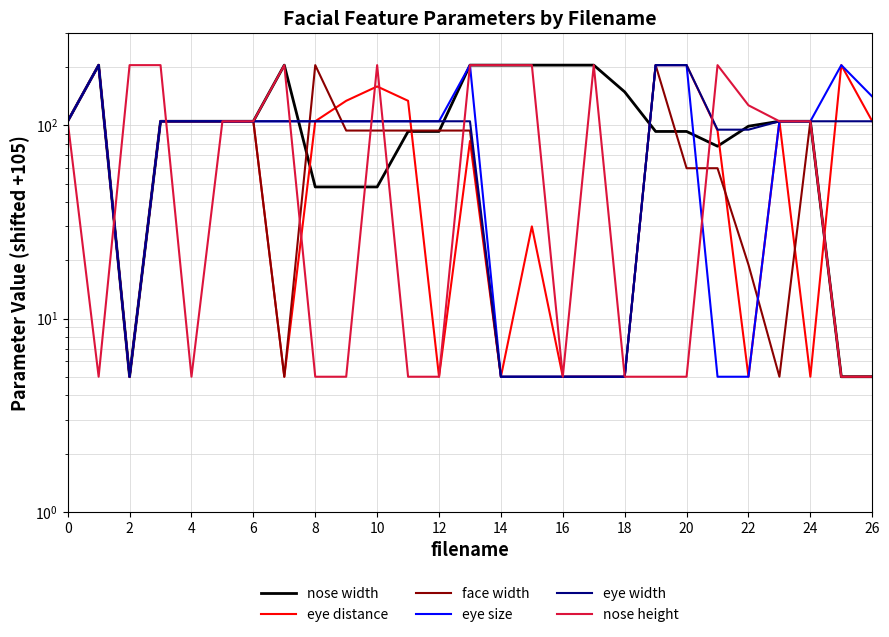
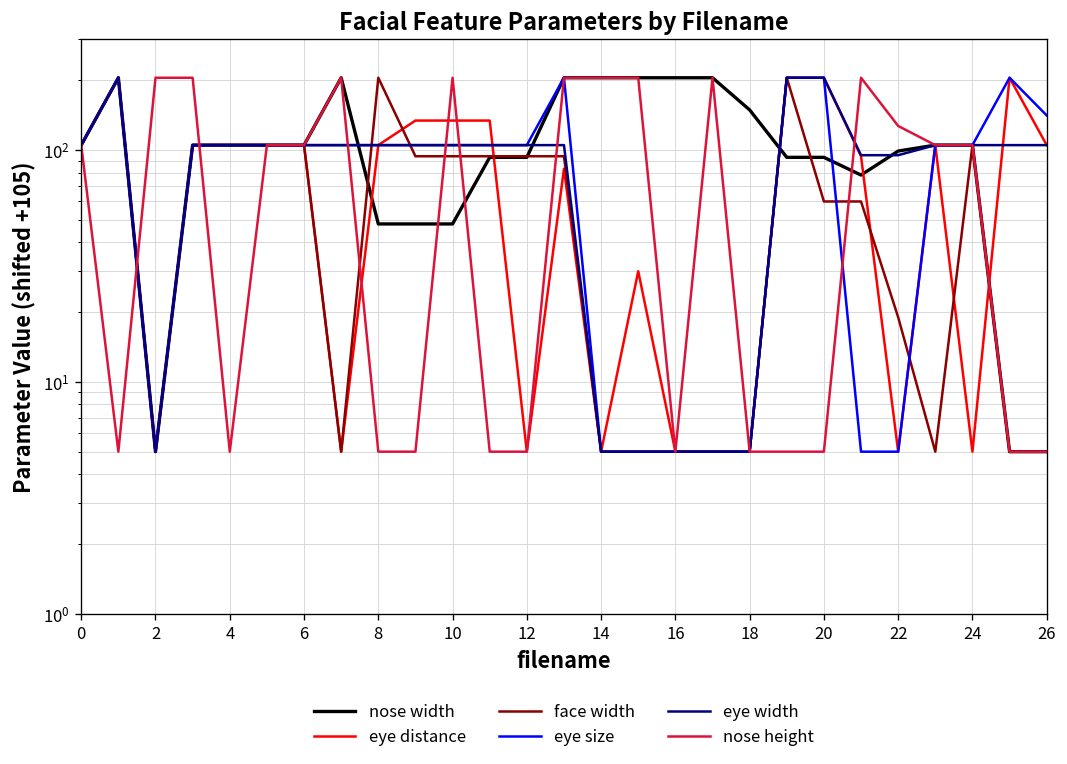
  {
    "nose width": {
      "8": 48,
      "10": 48,
      "16": 210,
      "18": 150,
      "20": 90,
      "22": 100
    },
    "eye distance": {
-     "10": 160,
+     "10": 130,
      "24": 5
    },
    "face width": {
      "8": 210,
      "10": 90,
      "20": 60,
      "22": 19
    },
    "eye size": {
      "26": 140
    },
    "eye width": {
      "22": 100
    },
    "nose height": {
      "2": 210,
      "4": 5,
      "8": 5,
      "10": 210,
      "20": 5,
      "22": 130
    }
  }
